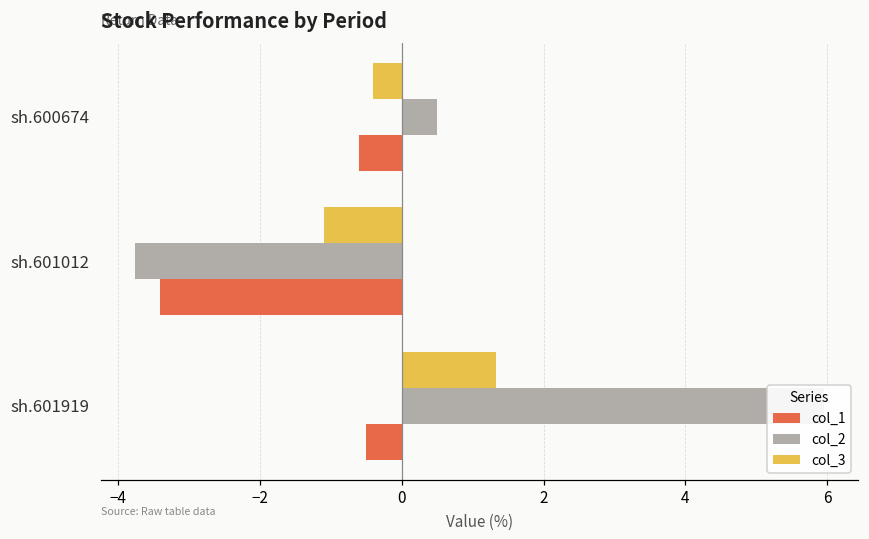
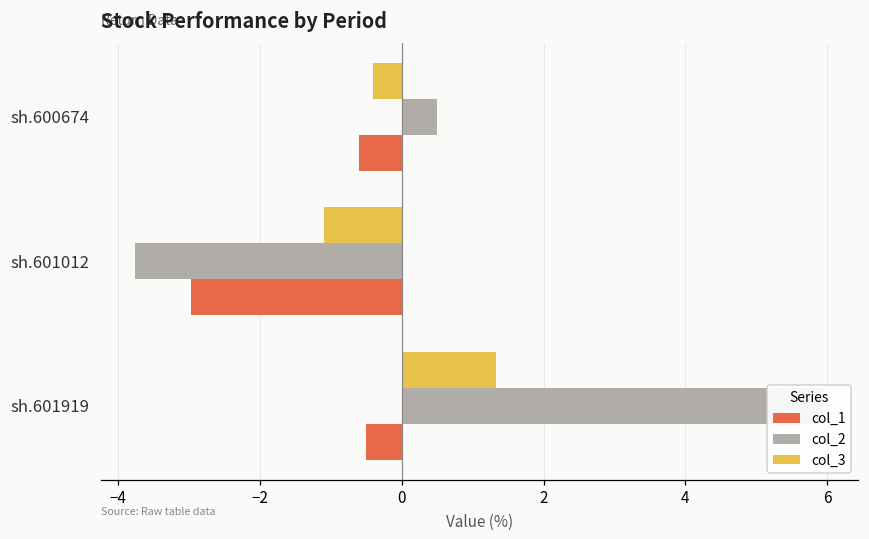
  {
    "col_1": {
      "sh.600674": -0.6,
-     "sh.601012": -3.4,
+     "sh.601012": -3.0,
      "sh.601919": -0.5
    },
    "col_2": {
      "sh.600674": 0.5,
      "sh.601012": -3.8
    },
    "col_3": {
      "sh.600674": -0.4,
      "sh.601012": -1.1,
      "sh.601919": 1.3
    }
  }
